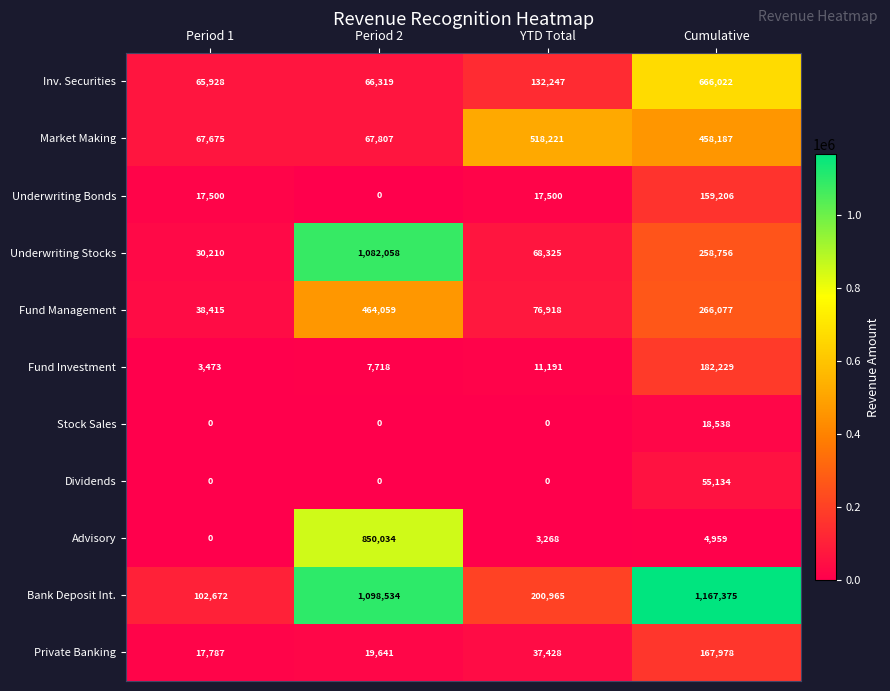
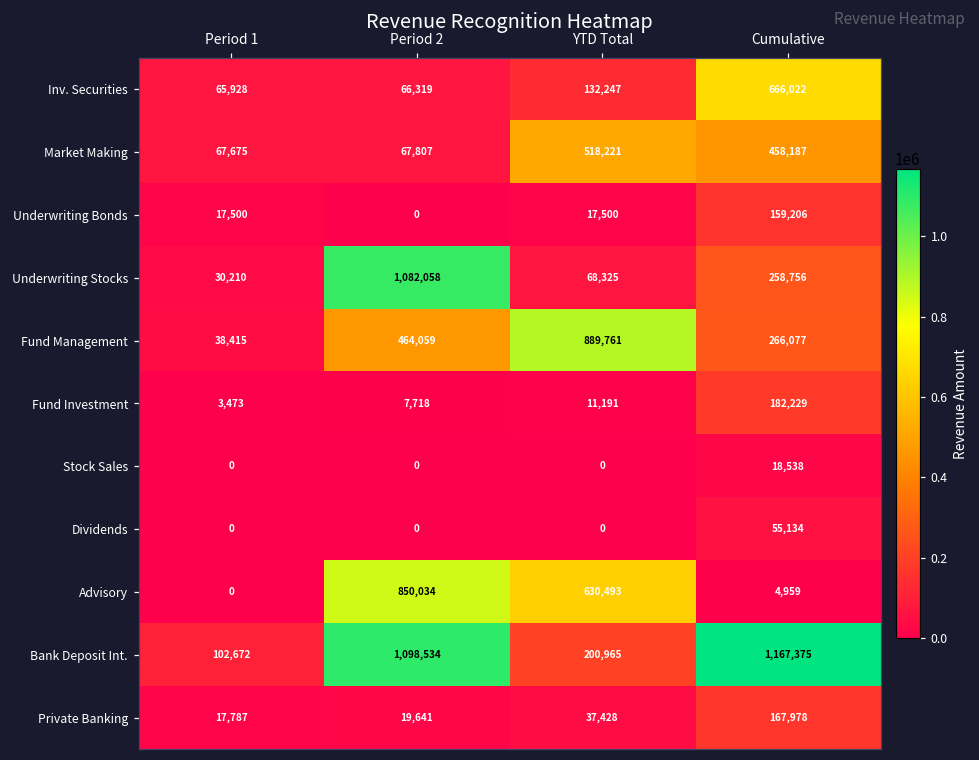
  {
    "Inv. Securities": {
      "Period 1": "65,928",
      "Period 2": "66,319",
      "YTD Total": "132,247",
      "Cumulative": "666,022"
    },
    "Market Making": {
      "Period 1": "67,675",
      "Period 2": "67,807",
      "YTD Total": "518,221",
      "Cumulative": "458,187"
    },
    "Underwriting Bonds": {
      "Period 1": "17,500",
      "Period 2": "0",
      "YTD Total": "17,500",
      "Cumulative": "159,206"
    },
    "Underwriting Stocks": {
      "Period 1": "30,210",
      "Period 2": "1,082,058",
      "YTD Total": "68,325",
      "Cumulative": "258,756"
    },
    "Fund Management": {
      "Period 1": "38,415",
      "Period 2": "464,059",
-     "YTD Total": "76,918",
+     "YTD Total": "889,761",
      "Cumulative": "266,077"
    },
    "Fund Investment": {
      "Period 1": "3,473",
      "Period 2": "7,718",
      "YTD Total": "11,191",
      "Cumulative": "182,229"
    },
    "Stock Sales": {
      "Period 1": "0",
      "Period 2": "0",
      "YTD Total": "0",
      "Cumulative": "18,538"
    },
    "Dividends": {
      "Period 1": "0",
      "Period 2": "0",
      "YTD Total": "0",
      "Cumulative": "55,134"
    },
    "Advisory": {
      "Period 1": "0",
      "Period 2": "850,034",
-     "YTD Total": "3,268",
+     "YTD Total": "630,493",
      "Cumulative": "4,959"
    },
    "Bank Deposit Int.": {
      "Period 1": "102,672",
      "Period 2": "1,098,534",
      "YTD Total": "200,965",
      "Cumulative": "1,167,375"
    },
    "Private Banking": {
      "Period 1": "17,787",
      "Period 2": "19,641",
      "YTD Total": "37,428",
      "Cumulative": "167,978"
    }
  }
